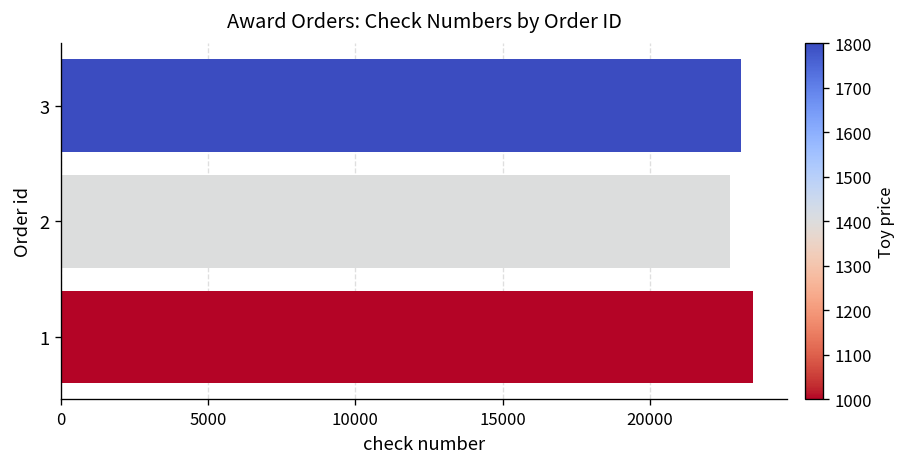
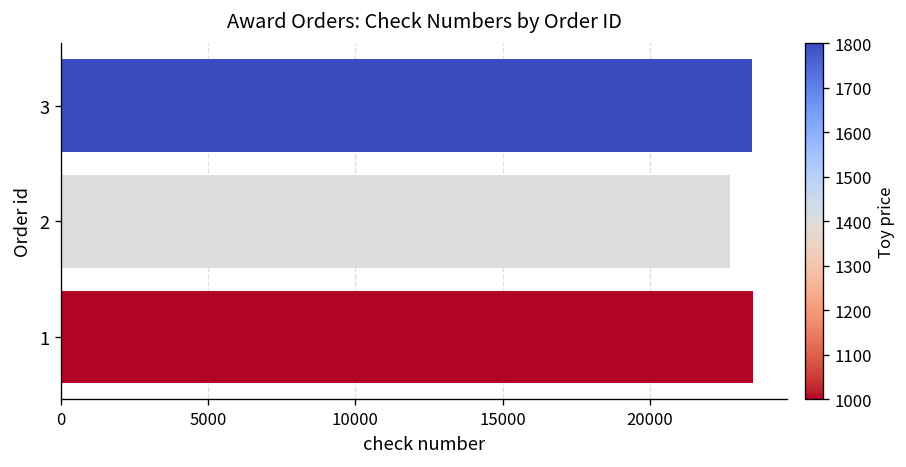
  {
-   "3": 23100,
+   "3": 23500,
    "2": 22700,
    "1": 23500
  }
